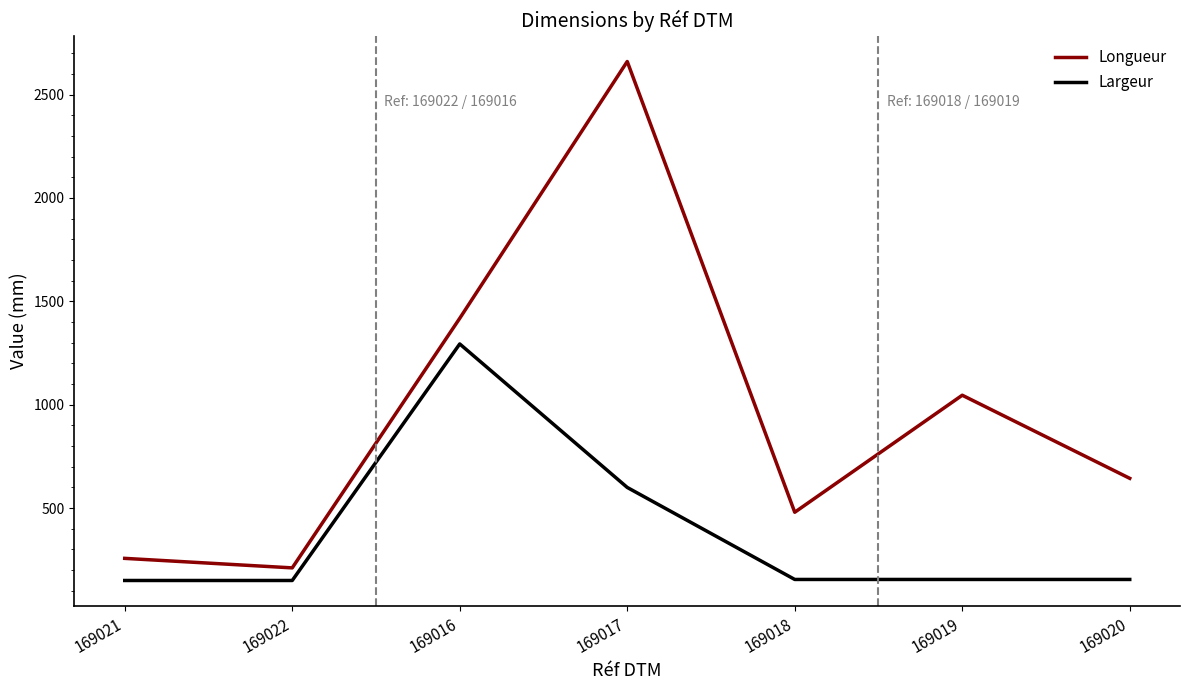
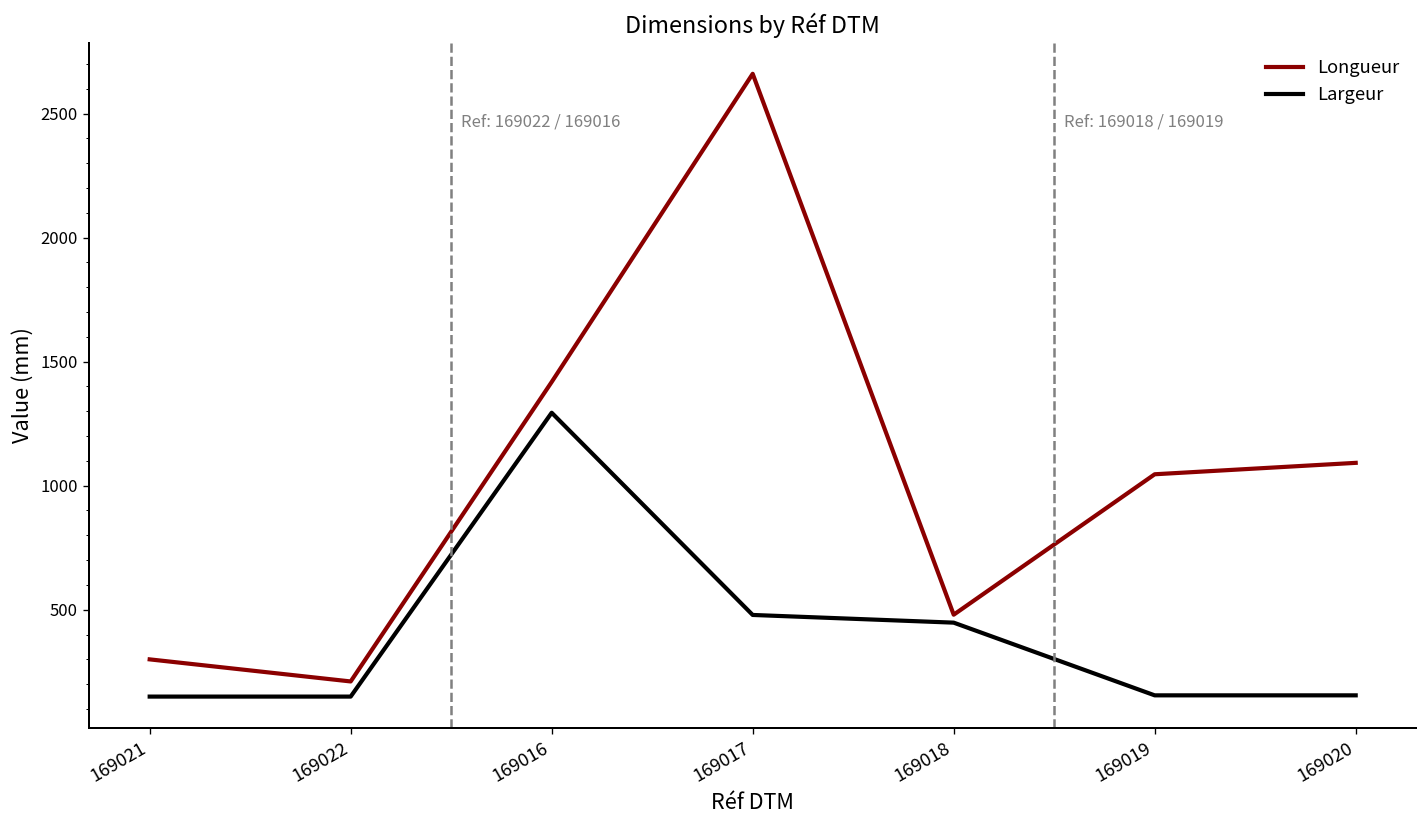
  {
    "Longueur": {
-     "169021": 260,
+     "169021": 300,
      "169022": 210,
      "169016": 1420,
      "169017": 2660,
      "169018": 480,
      "169019": 1050,
-     "169020": 640
+     "169020": 1090
    },
    "Largeur": {
      "169021": 150,
      "169022": 150,
      "169016": 1290,
-     "169017": 600,
-     "169018": 160,
+     "169017": 480,
+     "169018": 450,
      "169019": 160,
      "169020": 160
    }
  }
